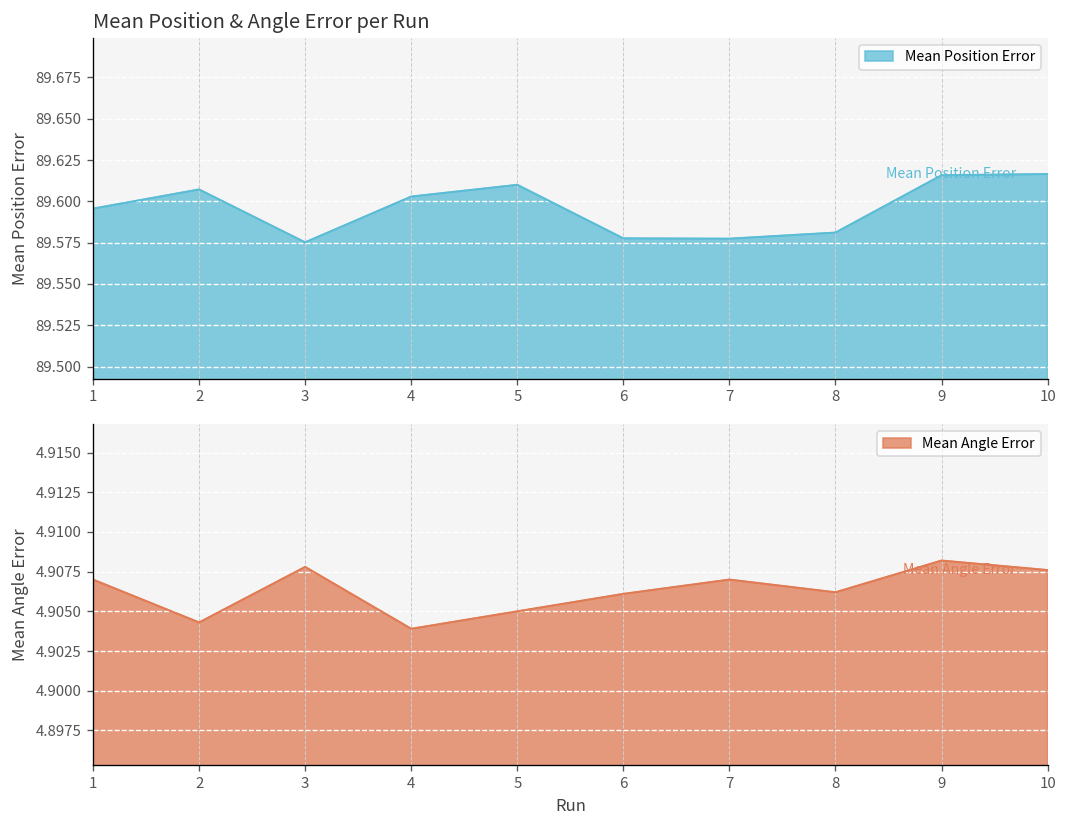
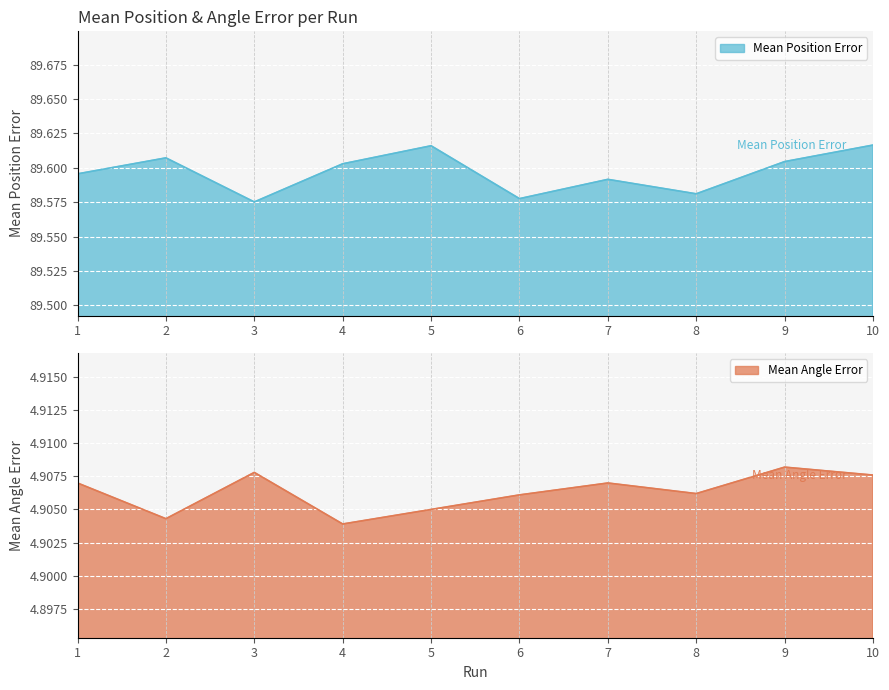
  {
    "Mean Position & Angle Error per Run": {
      "1": 89.596,
      "2": 89.607,
      "3": 89.575,
      "4": 89.603,
-     "5": 89.610,
+     "5": 89.616,
      "6": 89.578,
-     "7": 89.577,
+     "7": 89.592,
      "8": 89.581,
-     "9": 89.616,
+     "9": 89.605,
      "10": 89.617
    }
  }
